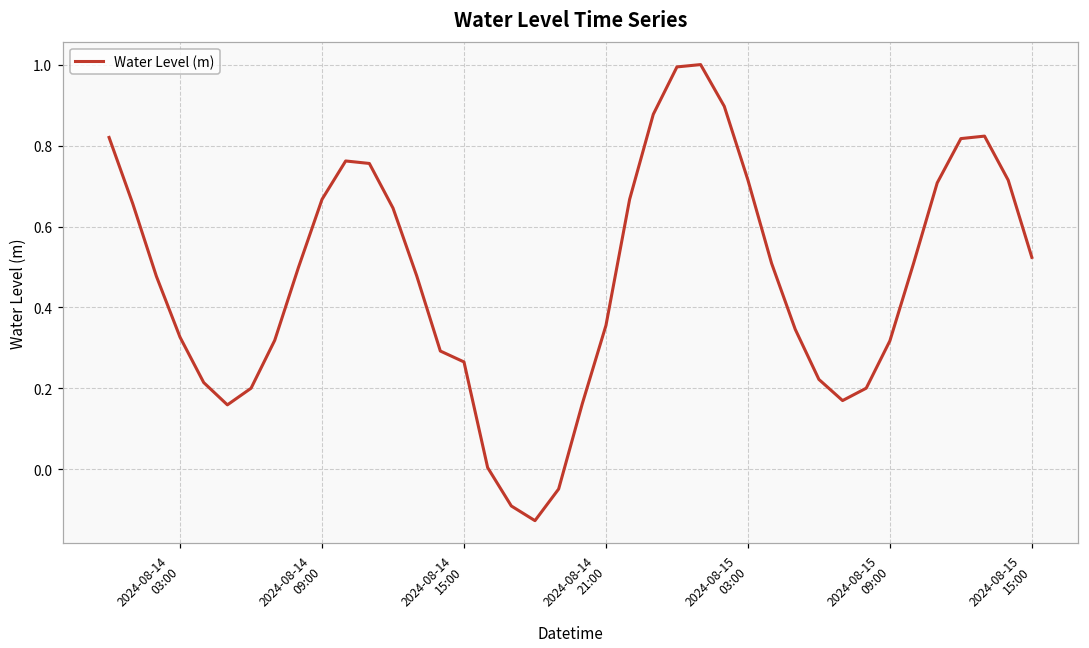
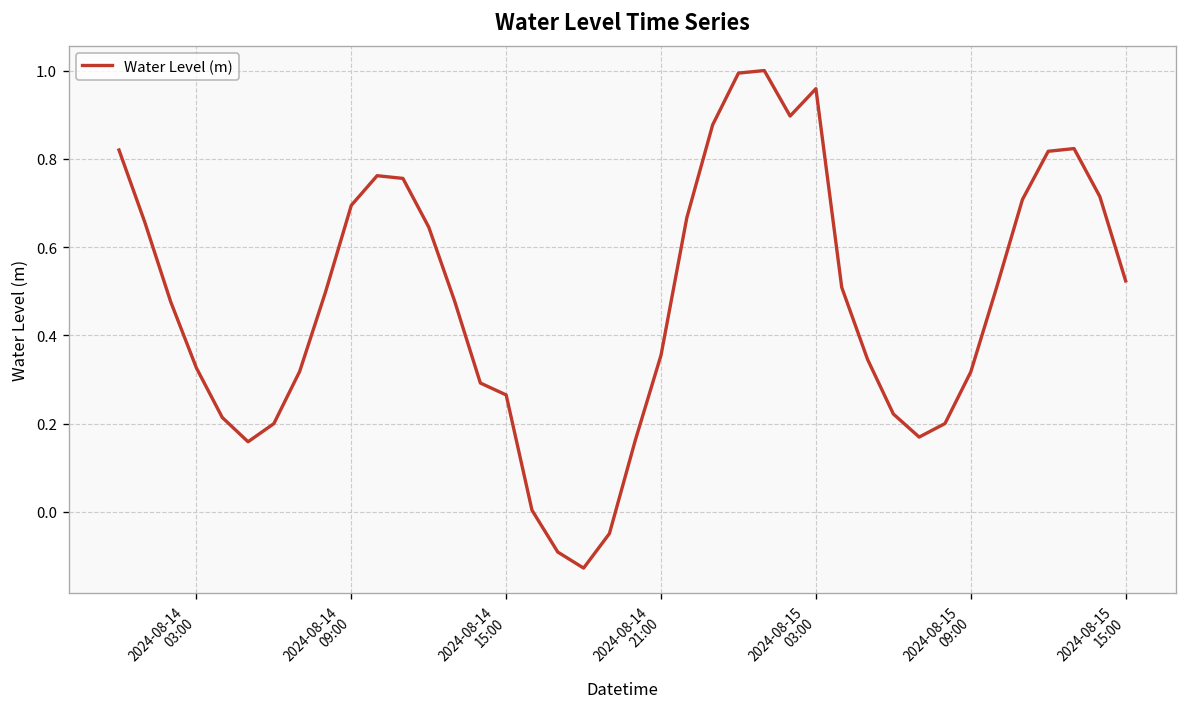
  {
    "2024-08-14 03:00": 0.33,
-   "2024-08-14 09:00": 0.67,
+   "2024-08-14 09:00": 0.69,
    "2024-08-14 15:00": 0.27,
    "2024-08-14 21:00": 0.36,
-   "2024-08-15 03:00": 0.71,
+   "2024-08-15 03:00": 0.96,
    "2024-08-15 09:00": 0.32,
    "2024-08-15 15:00": 0.52
  }
